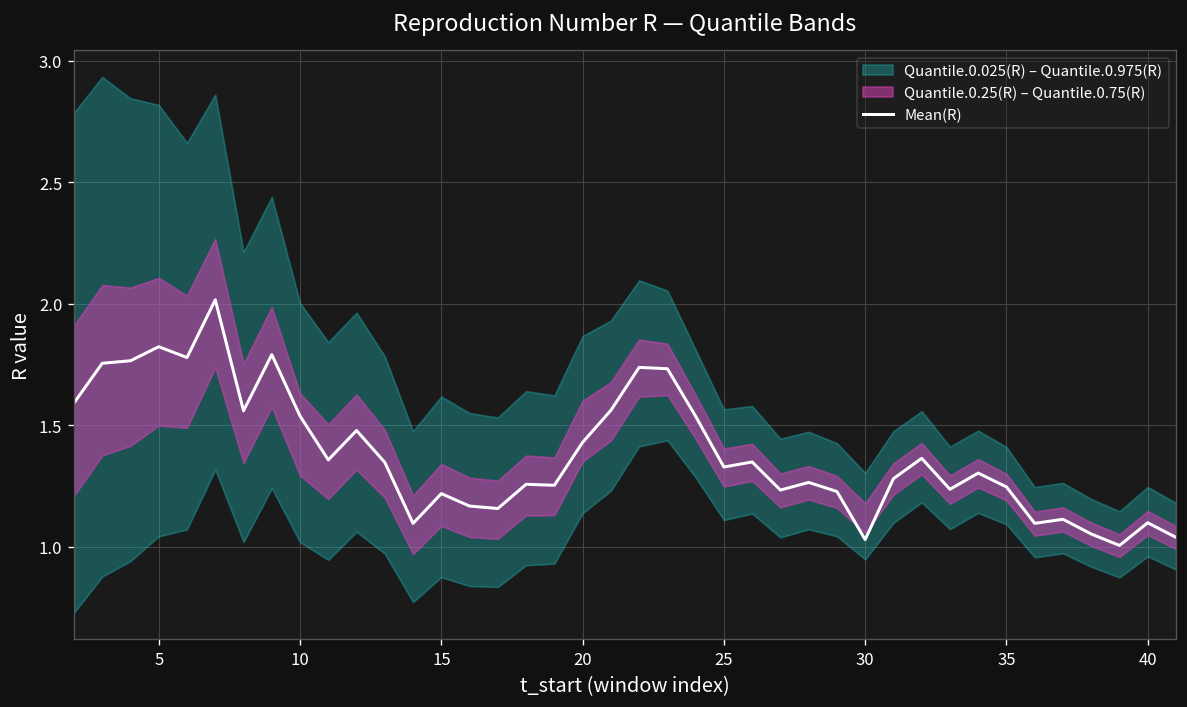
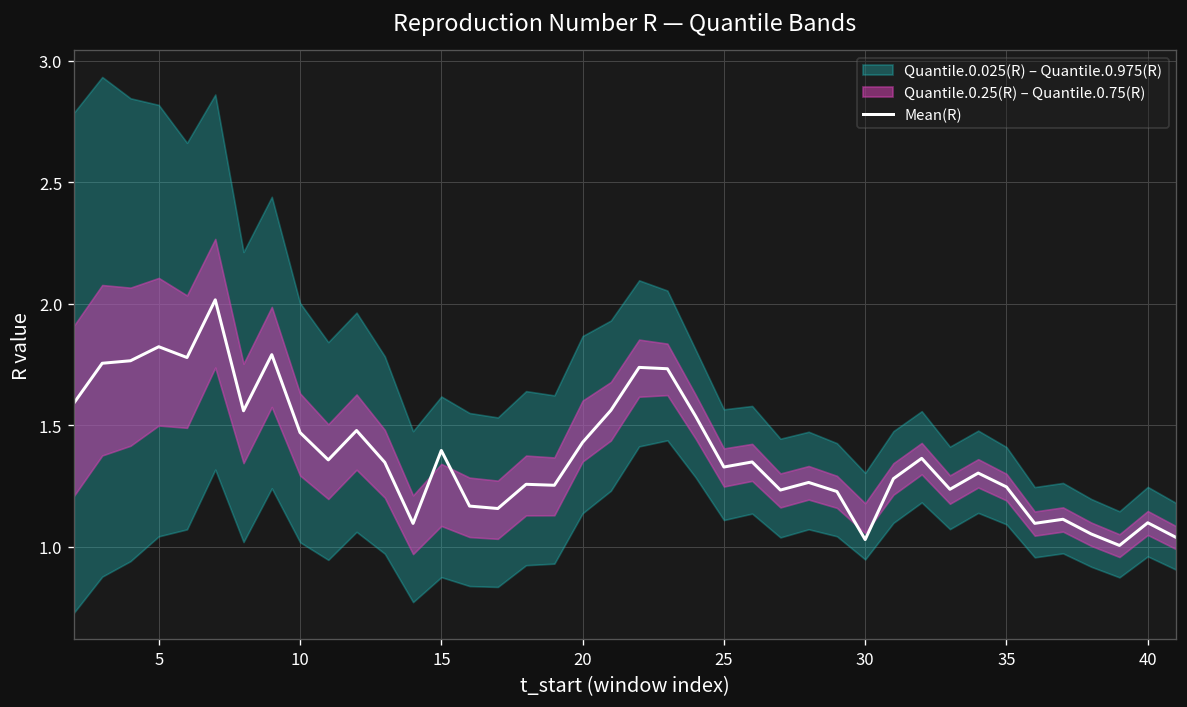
  {
    "Mean(R)": {
      "5": 1.82,
-     "10": 1.54,
-     "15": 1.22,
+     "10": 1.47,
+     "15": 1.40,
      "20": 1.43,
      "25": 1.33,
      "30": 1.03,
      "35": 1.25,
      "40": 1.10
    }
  }
